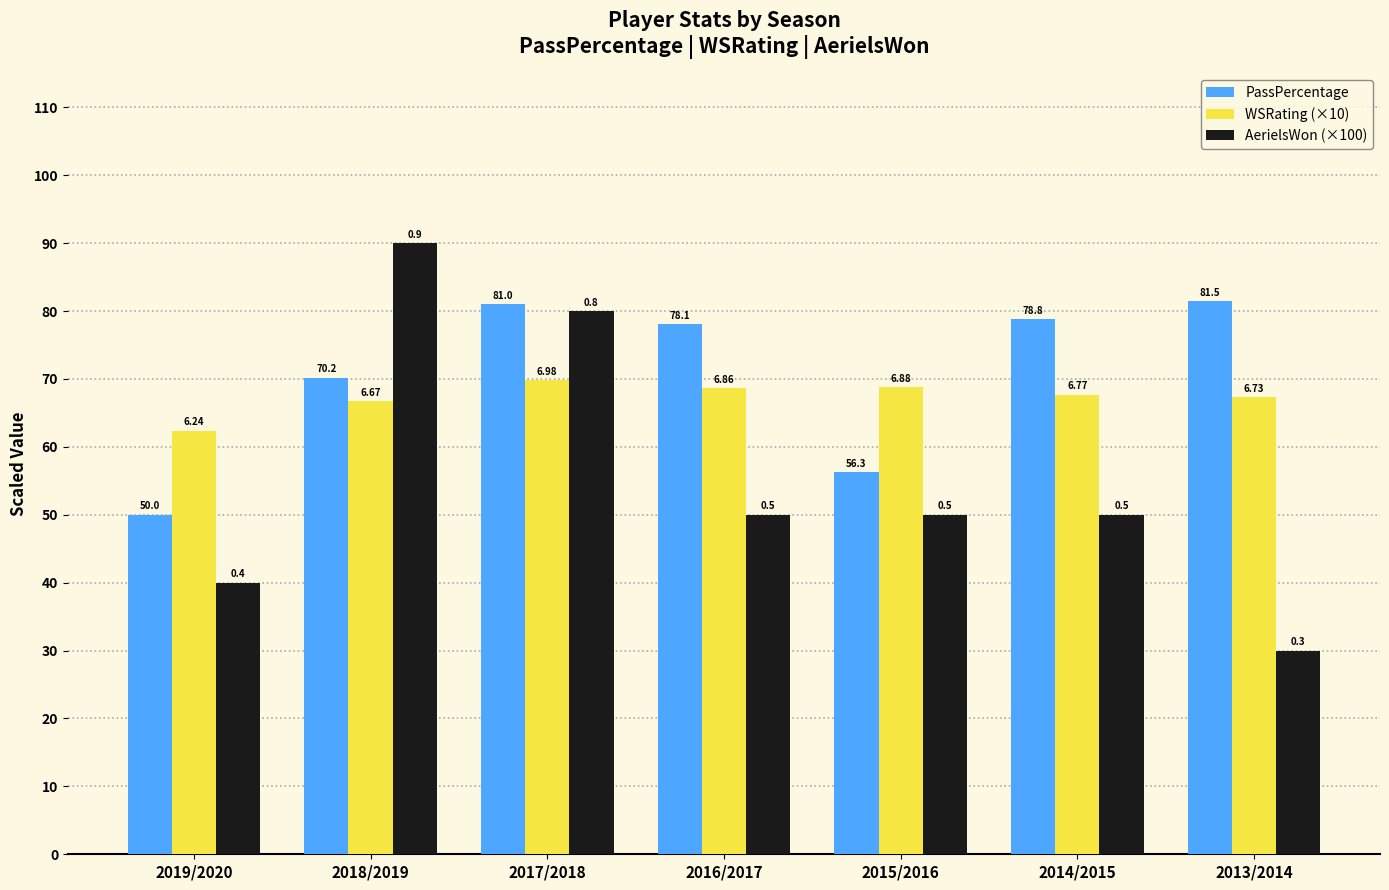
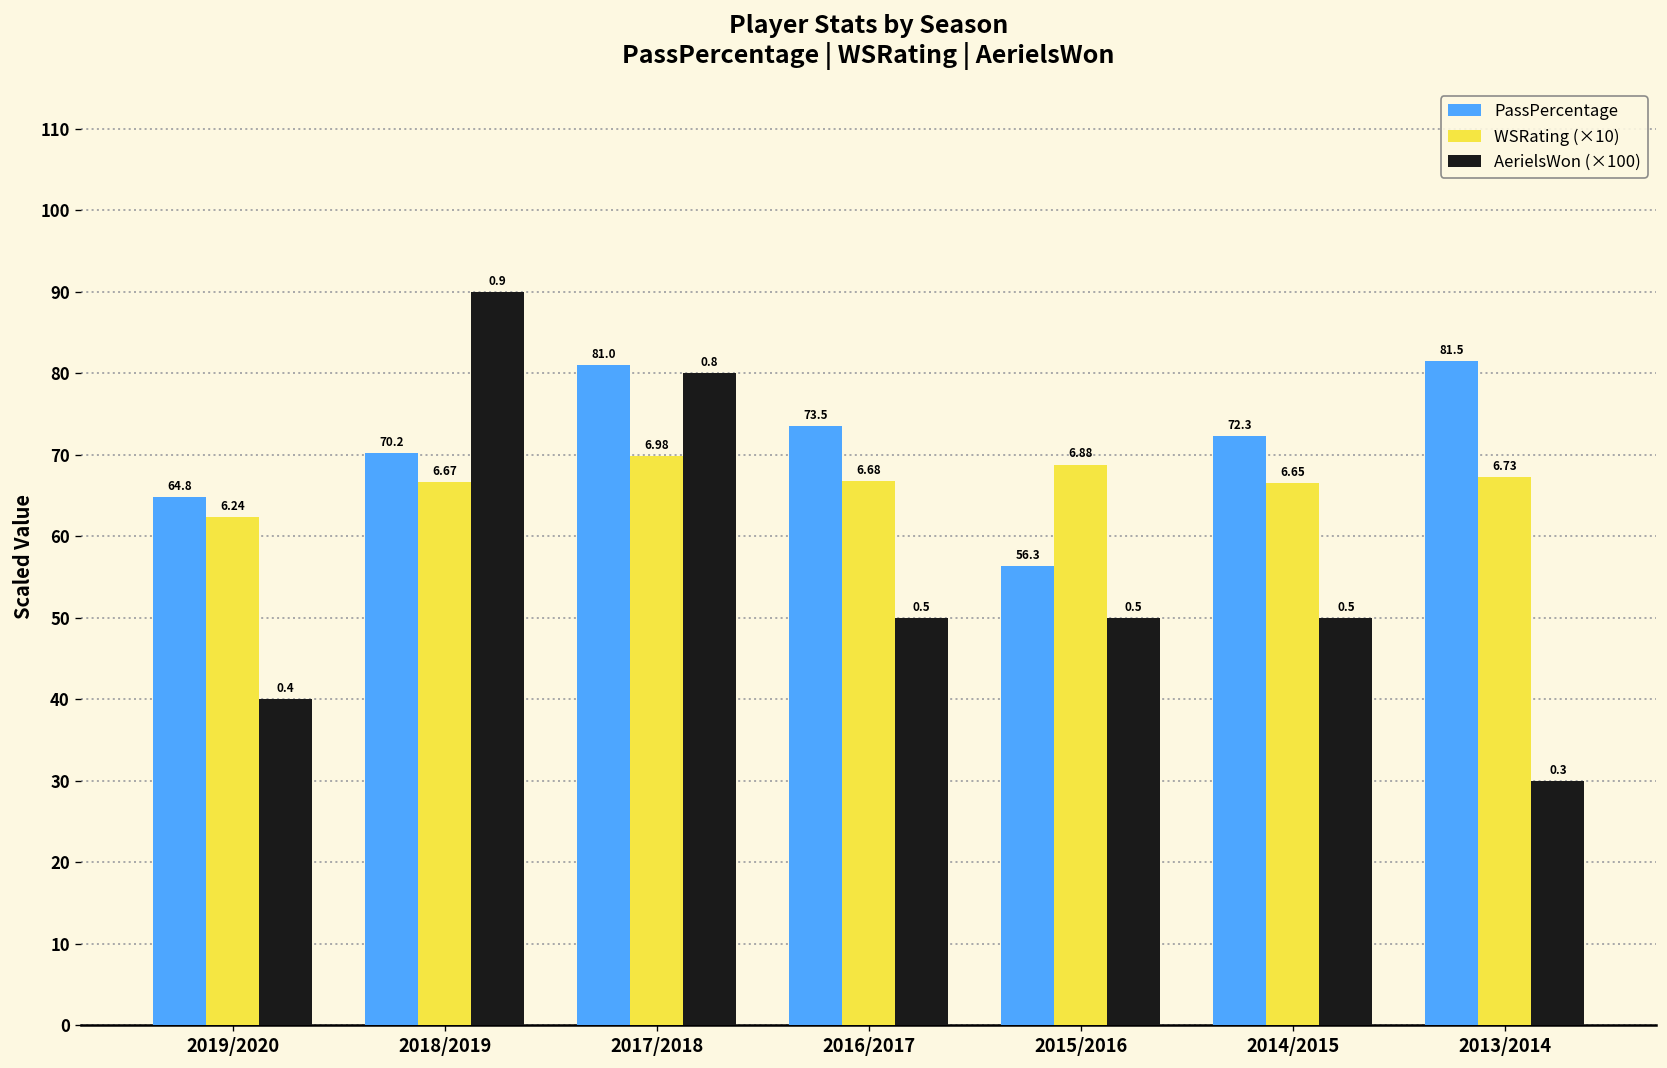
  {
    "PassPercentage": {
-     "2019/2020": 50.0,
+     "2019/2020": 64.8,
      "2018/2019": 70.2,
      "2017/2018": 81.0,
-     "2016/2017": 78.1,
+     "2016/2017": 73.5,
      "2015/2016": 56.3,
-     "2014/2015": 78.8,
+     "2014/2015": 72.3,
      "2013/2014": 81.5
    },
    "WSRating (×10)": {
-     "2016/2017": 6.86,
-     "2014/2015": 6.77
+     "2016/2017": 6.68,
+     "2014/2015": 6.65
    }
  }
